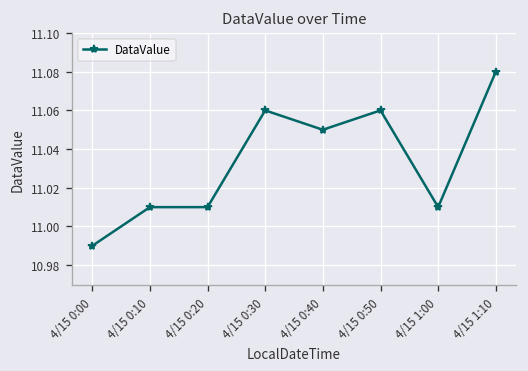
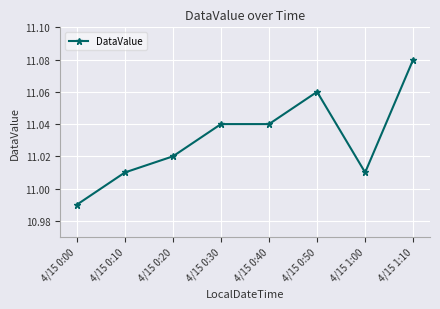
  {
    "4/15 0:00": 10.99,
    "4/15 0:10": 11.01,
-   "4/15 0:20": 11.01,
-   "4/15 0:30": 11.06,
-   "4/15 0:40": 11.05,
+   "4/15 0:20": 11.02,
+   "4/15 0:30": 11.04,
+   "4/15 0:40": 11.04,
    "4/15 0:50": 11.06,
    "4/15 1:00": 11.01,
    "4/15 1:10": 11.08
  }
